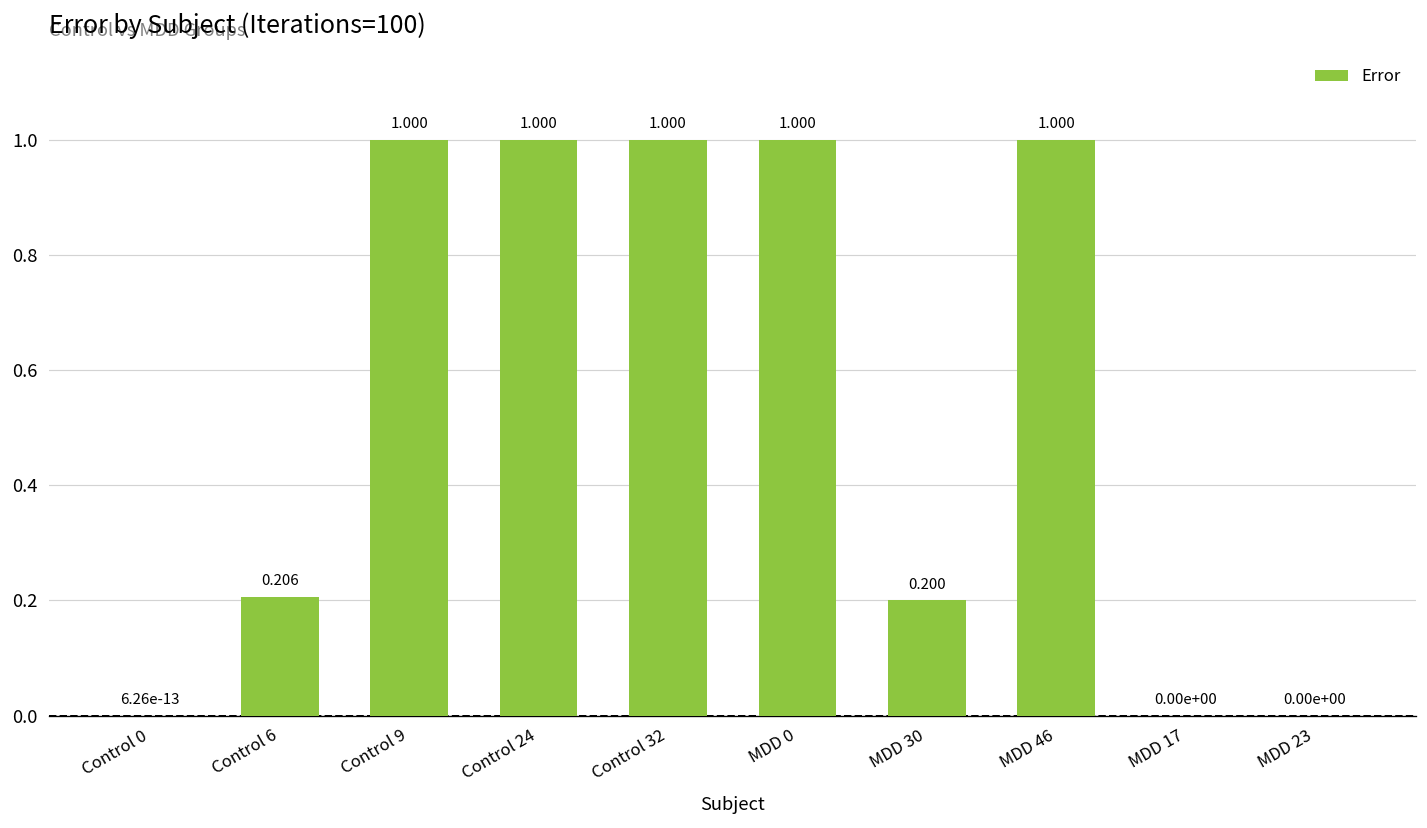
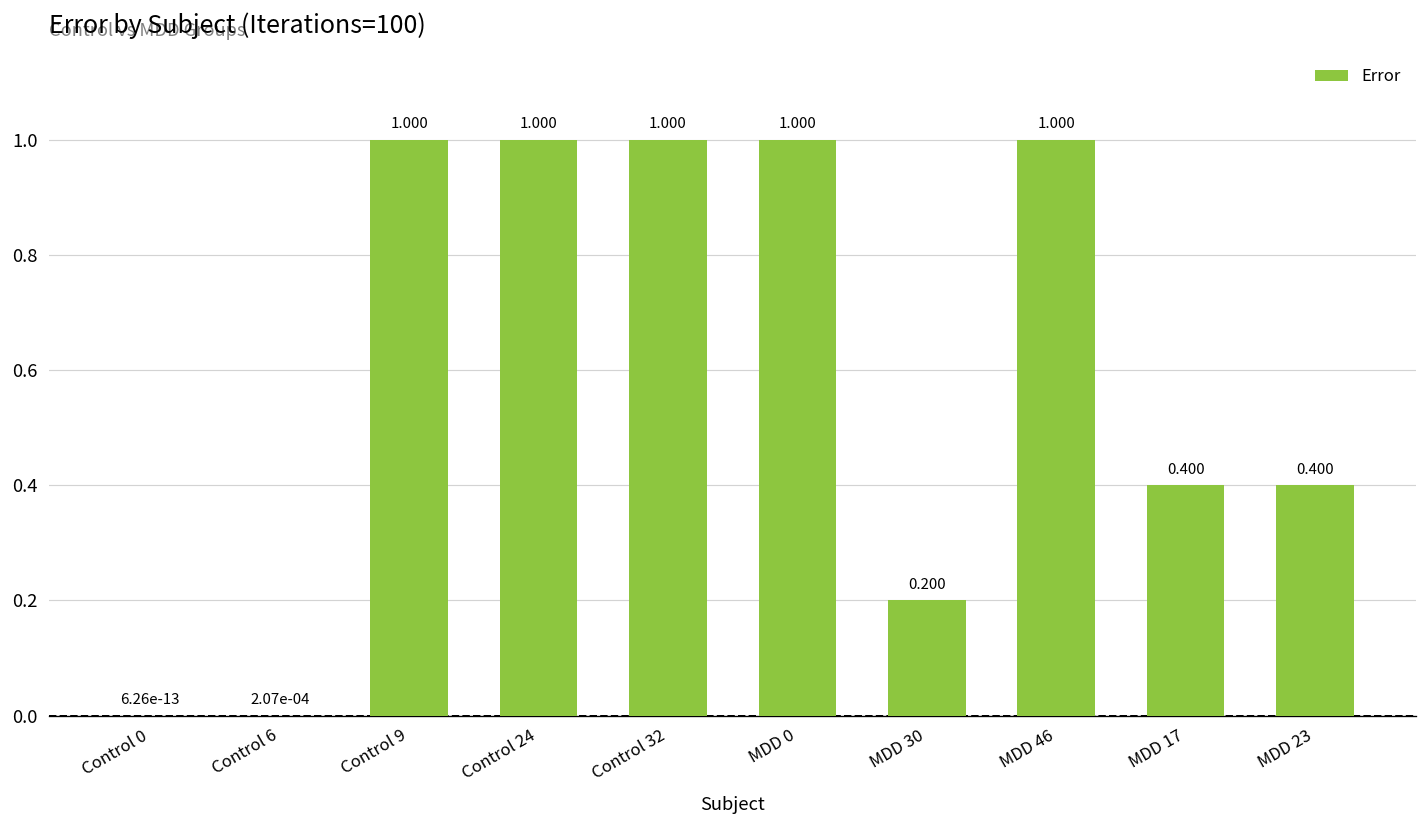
  {
    "Control 0": "6.26e-13",
-   "Control 6": "0.206",
+   "Control 6": "2.07e-04",
    "Control 9": "1.000",
    "Control 24": "1.000",
    "Control 32": "1.000",
    "MDD 0": "1.000",
    "MDD 30": "0.200",
    "MDD 46": "1.000",
-   "MDD 17": "0.00e+00",
-   "MDD 23": "0.00e+00"
+   "MDD 17": "0.400",
+   "MDD 23": "0.400"
  }
